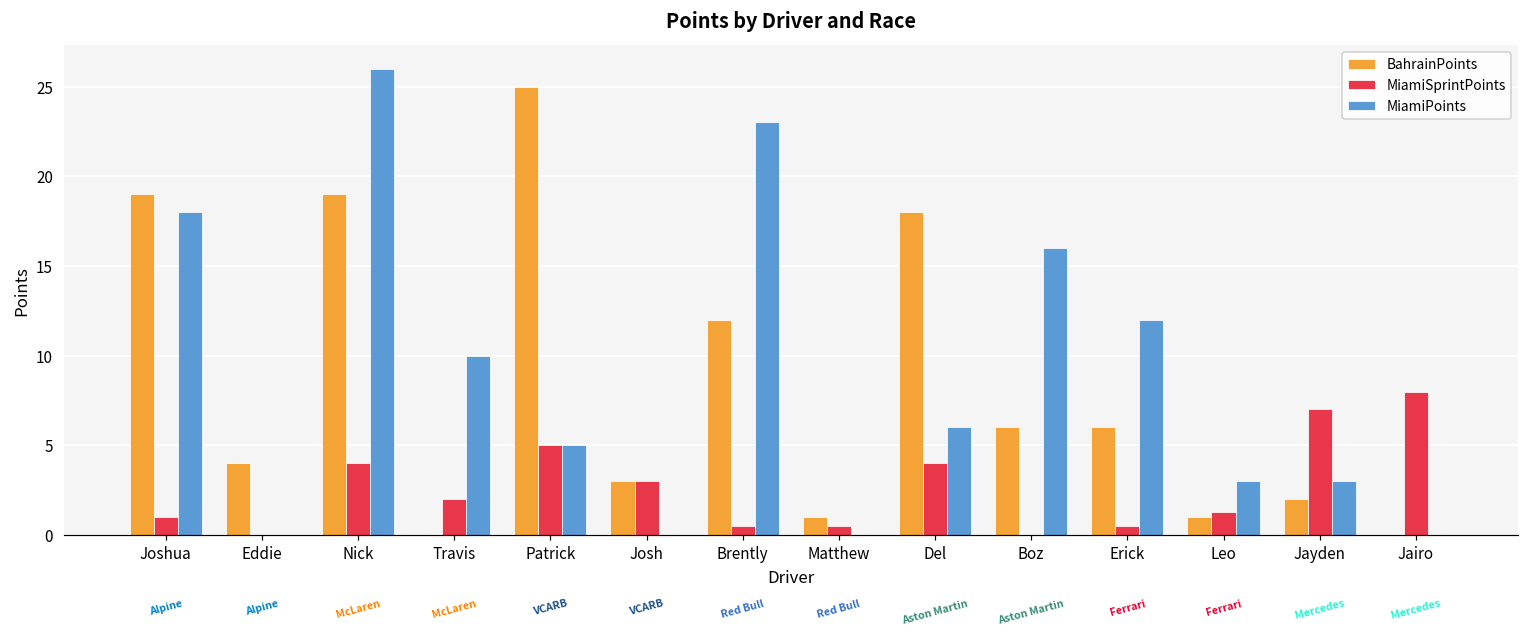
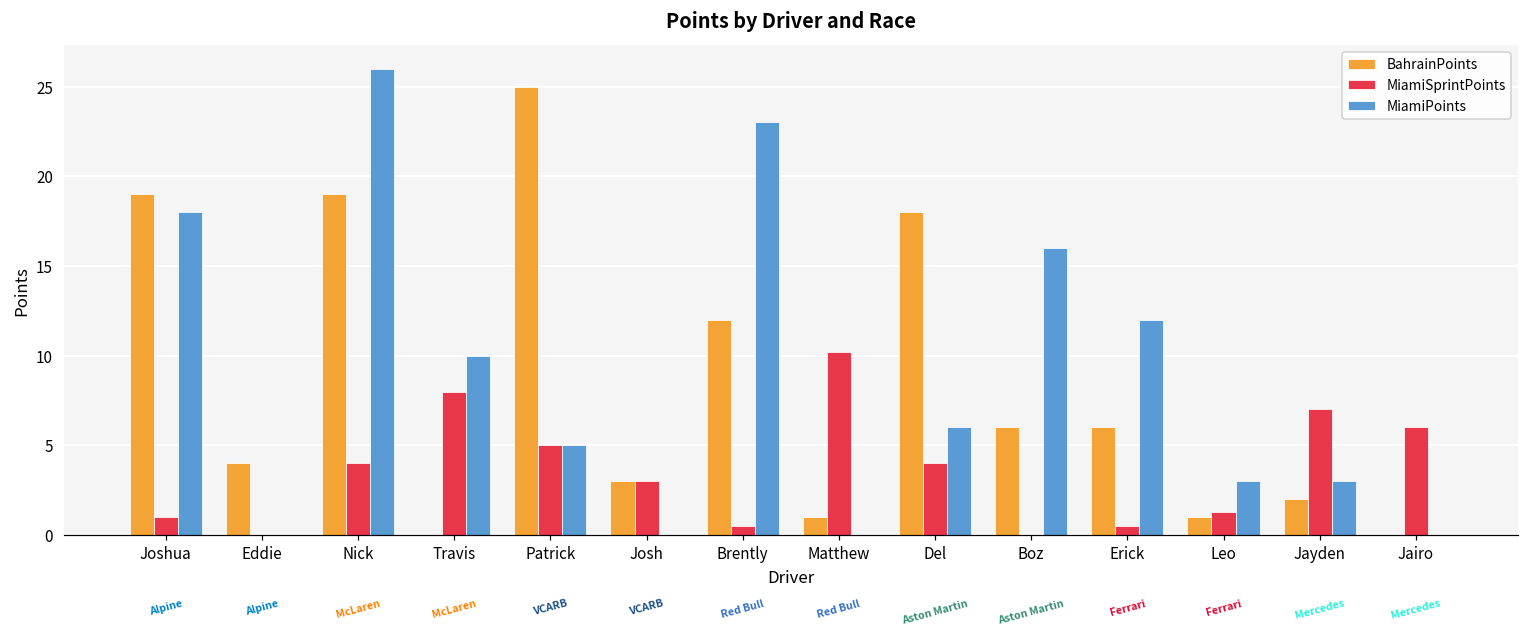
  {
    "BahrainPoints": {
      "Joshua": 19.0,
      "Eddie": 4.0,
      "Nick": 19.0,
      "Travis": 0.0,
      "Patrick": 25.0,
      "Josh": 3.0,
      "Brently": 12.0,
      "Matthew": 1.0,
      "Del": 18.0,
      "Boz": 6.0,
      "Erick": 6.0,
      "Leo": 1.0,
      "Jayden": 2.0,
      "Jairo": 0.0
    },
    "MiamiSprintPoints": {
      "Joshua": 1.0,
      "Eddie": 0.0,
      "Nick": 4.0,
-     "Travis": 2,
+     "Travis": 8,
      "Patrick": 5.0,
      "Josh": 3.0,
      "Brently": 0.5,
-     "Matthew": 0.5,
+     "Matthew": 10.2,
      "Del": 4.0,
      "Boz": 0.0,
      "Erick": 0.5,
      "Leo": 1.3,
      "Jayden": 7.0,
-     "Jairo": 8
+     "Jairo": 6
    },
    "MiamiPoints": {
      "Joshua": 18.0,
      "Eddie": 0.0,
      "Nick": 26.0,
      "Travis": 10.0,
      "Patrick": 5.0,
      "Josh": 0.0,
      "Brently": 23.0,
      "Matthew": 0.0,
      "Del": 6.0,
      "Boz": 16.0,
      "Erick": 12.0,
      "Leo": 3.0,
      "Jayden": 3.0,
      "Jairo": 0.0
    }
  }
